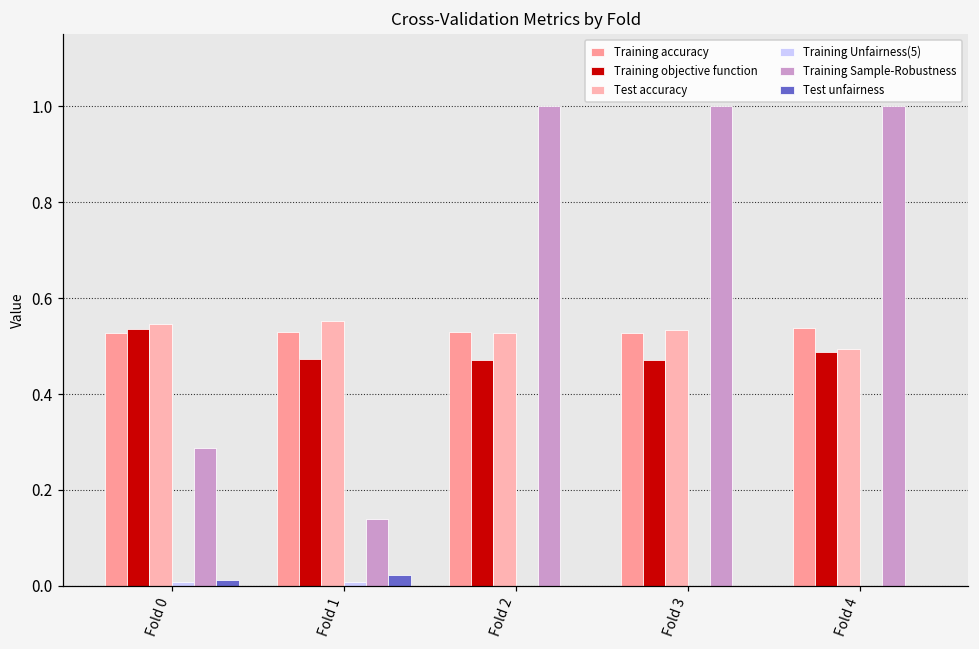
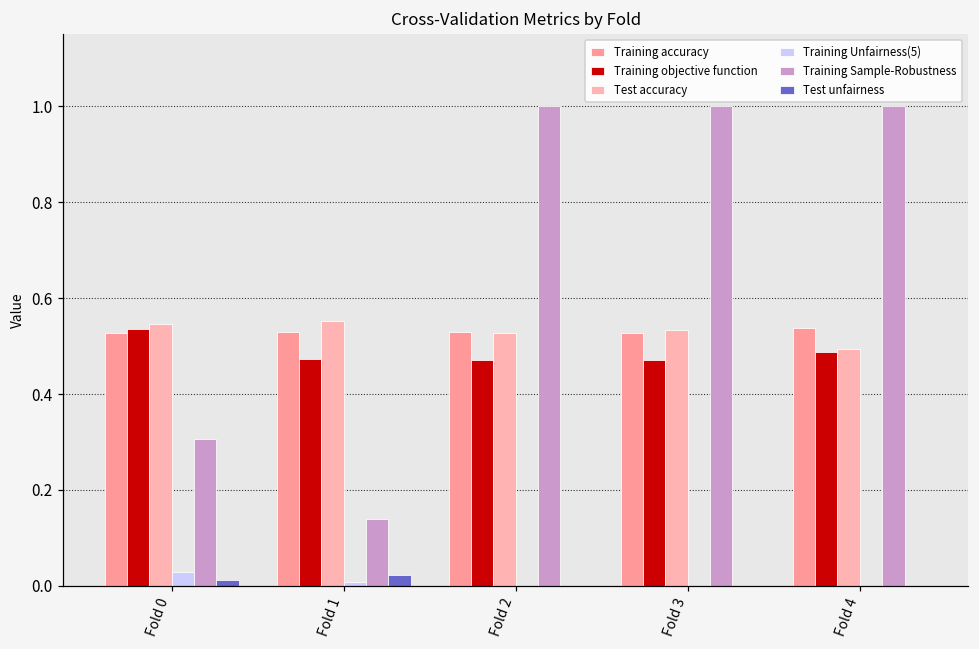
  {
    "Training objective function": {
      "Fold 0": 0.54,
      "Fold 1": 0.47,
      "Fold 2": 0.47,
      "Fold 3": 0.47,
      "Fold 4": 0.49
    },
    "Training Unfairness(5)": {
-     "Fold 0": 0.01,
+     "Fold 0": 0.03,
      "Fold 1": 0.01,
      "Fold 2": 0.00,
      "Fold 3": 0.00,
      "Fold 4": 0.00
    },
    "Training Sample-Robustness": {
-     "Fold 0": 0.29,
+     "Fold 0": 0.31,
      "Fold 1": 0.14,
      "Fold 2": 1.00,
      "Fold 3": 1.00,
      "Fold 4": 1.00
    },
    "Test unfairness": {
      "Fold 0": 0.01,
      "Fold 1": 0.02,
      "Fold 2": 0.00,
      "Fold 3": 0.00,
      "Fold 4": 0.00
    }
  }
